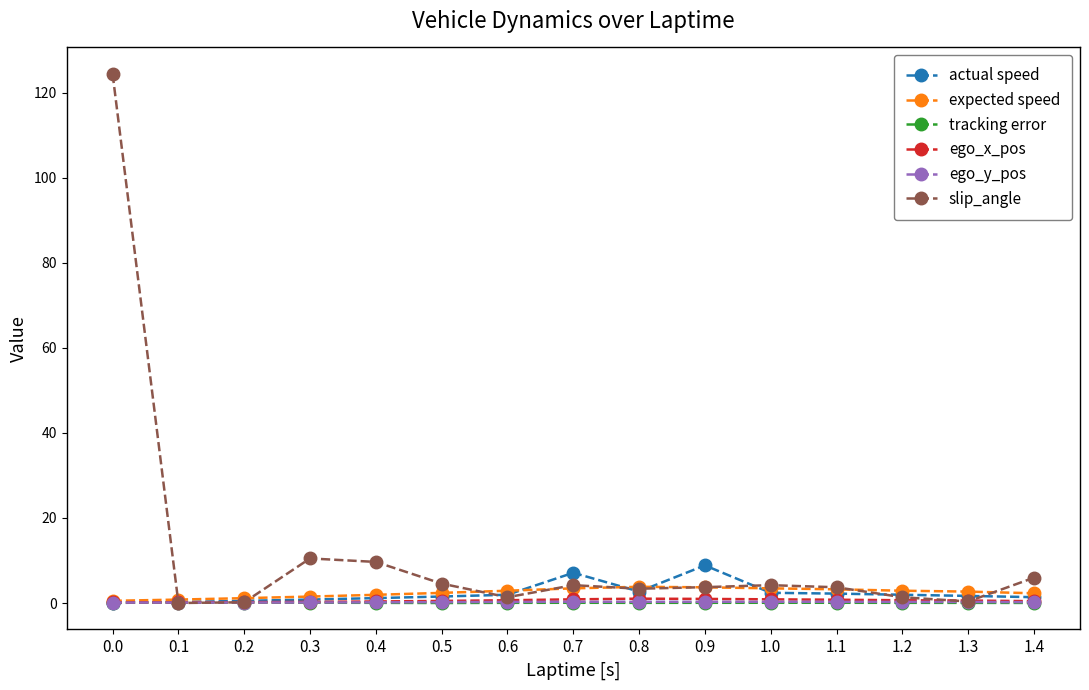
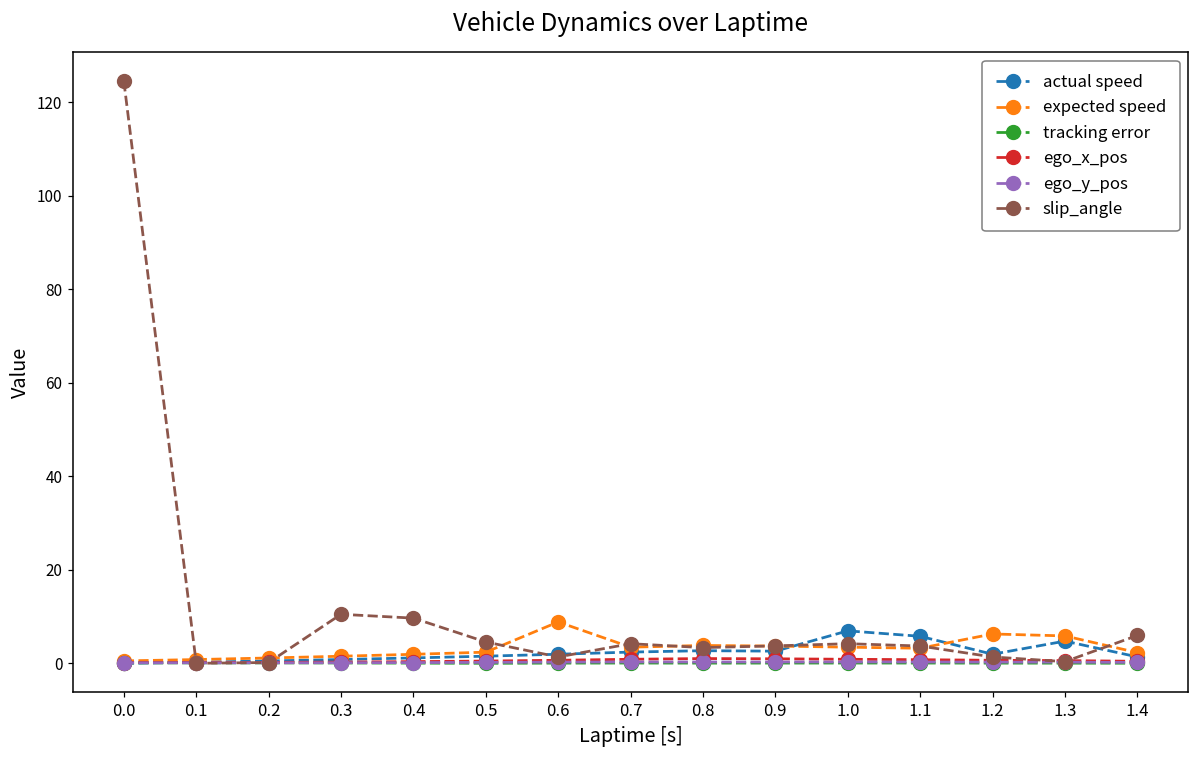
  {
    "actual speed": {
      "0.4": 1,
      "0.5": 2,
-     "0.7": 7,
+     "0.7": 2,
      "0.8": 3,
-     "0.9": 9,
-     "1.0": 2,
-     "1.1": 2,
-     "1.3": 2,
+     "0.9": 3,
+     "1.0": 7,
+     "1.1": 6,
+     "1.3": 5,
      "1.4": 1
    },
    "expected speed": {
      "0.2": 1,
      "0.3": 2,
      "0.4": 2,
      "0.5": 2,
-     "0.6": 3,
+     "0.6": 9,
      "0.7": 3,
      "1.0": 3,
-     "1.2": 3,
-     "1.3": 3,
+     "1.2": 6,
+     "1.3": 6,
      "1.4": 2
    },
    "ego_x_pos": {
      "0.8": 1,
      "0.9": 1
    },
    "slip_angle": {
      "0.0": 124,
      "0.3": 10,
      "0.4": 10,
      "0.5": 5,
      "0.7": 4,
      "1.0": 4,
      "1.4": 6
    }
  }
